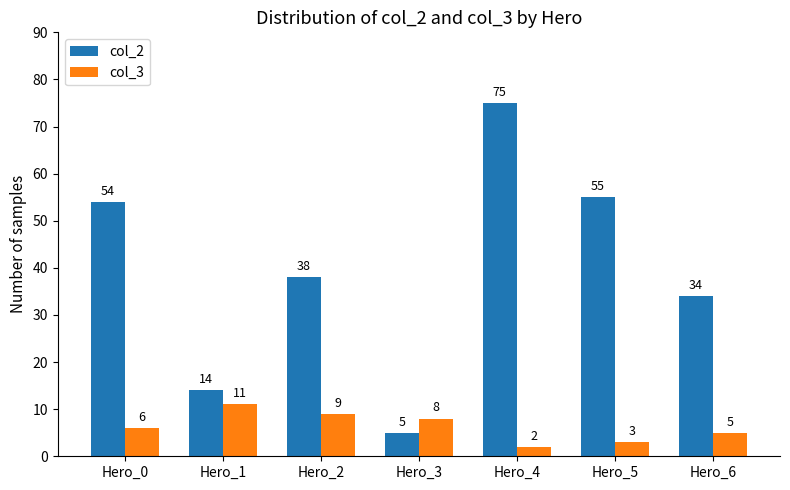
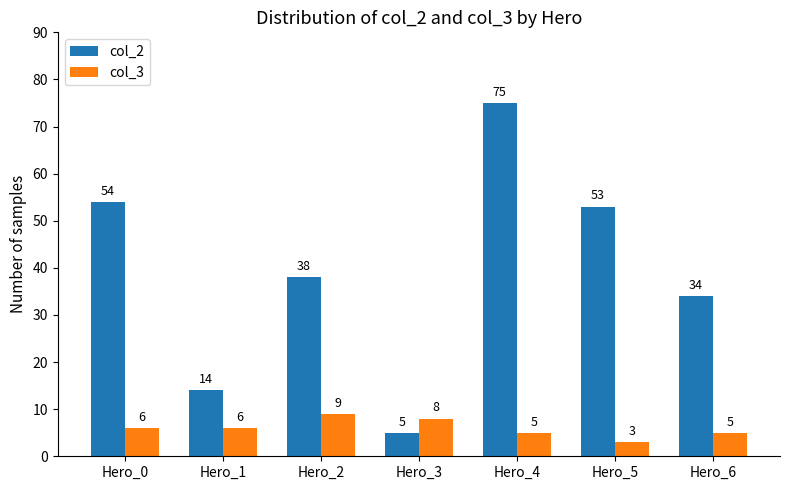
  {
    "col_2": {
      "Hero_0": 54,
      "Hero_1": 14,
      "Hero_2": 38,
      "Hero_3": 5,
      "Hero_4": 75,
-     "Hero_5": 55,
+     "Hero_5": 53,
      "Hero_6": 34
    },
    "col_3": {
      "Hero_0": 6,
-     "Hero_1": 11,
+     "Hero_1": 6,
      "Hero_2": 9,
      "Hero_3": 8,
-     "Hero_4": 2,
+     "Hero_4": 5,
      "Hero_5": 3,
      "Hero_6": 5
    }
  }
